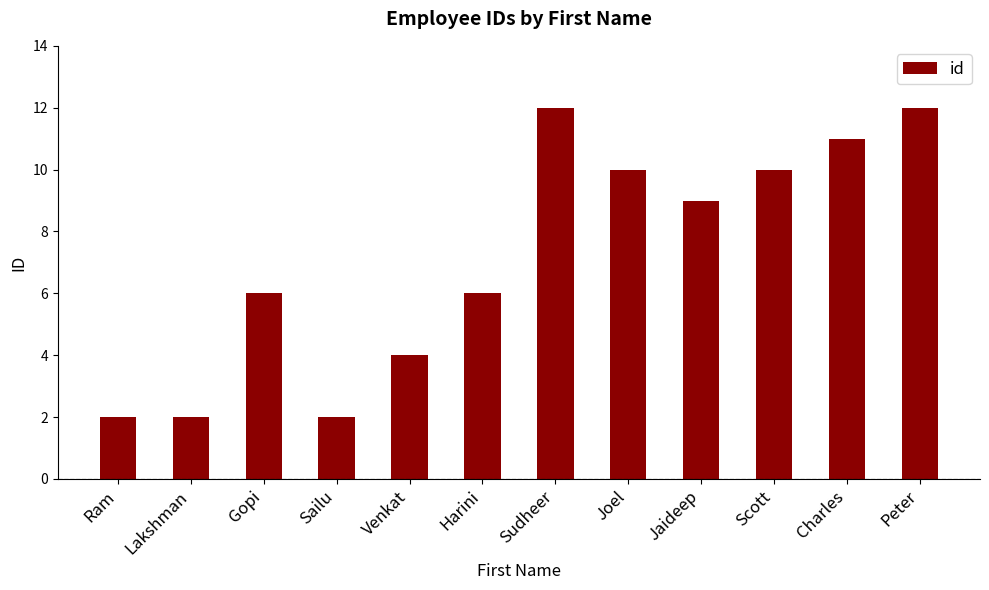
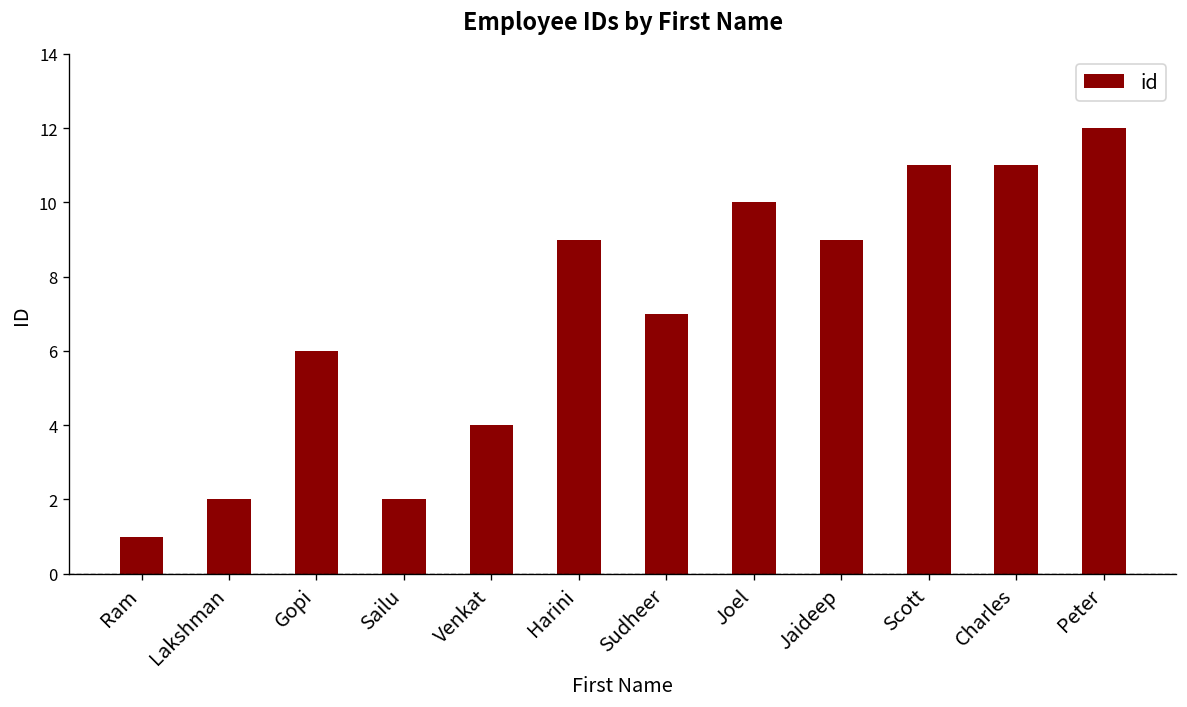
  {
-   "Ram": 2,
+   "Ram": 1,
    "Lakshman": 2,
    "Gopi": 6,
    "Sailu": 2,
    "Venkat": 4,
-   "Harini": 6,
-   "Sudheer": 12,
+   "Harini": 9,
+   "Sudheer": 7,
    "Joel": 10,
    "Jaideep": 9,
-   "Scott": 10,
+   "Scott": 11,
    "Charles": 11,
    "Peter": 12
  }
